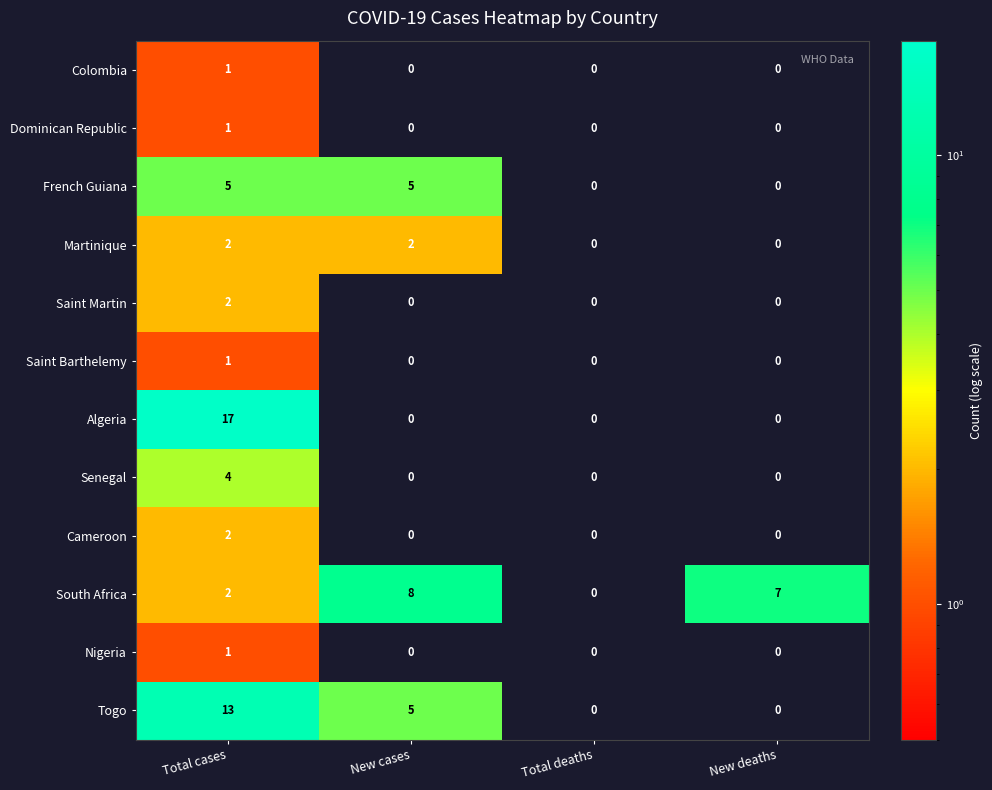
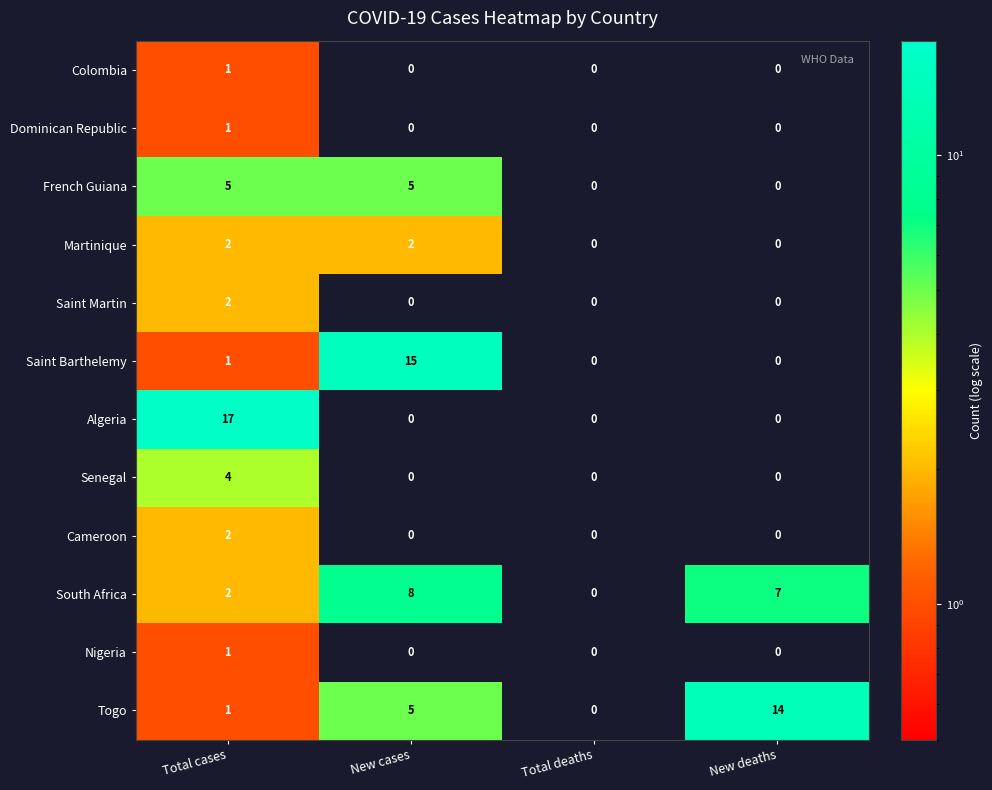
  {
    "Colombia": {
      "Total cases": 1,
      "New cases": 0,
      "Total deaths": 0
    },
    "Dominican Republic": {
      "Total cases": 1,
      "New cases": 0,
      "Total deaths": 0,
      "New deaths": 0
    },
    "French Guiana": {
      "Total cases": 5,
      "New cases": 5,
      "Total deaths": 0,
      "New deaths": 0
    },
    "Martinique": {
      "Total cases": 2,
      "New cases": 2,
      "Total deaths": 0,
      "New deaths": 0
    },
    "Saint Martin": {
      "Total cases": 2,
      "New cases": 0,
      "Total deaths": 0,
      "New deaths": 0
    },
    "Saint Barthelemy": {
      "Total cases": 1,
-     "New cases": 0,
+     "New cases": 15,
      "Total deaths": 0,
      "New deaths": 0
    },
    "Algeria": {
      "Total cases": 17,
      "New cases": 0,
      "Total deaths": 0,
      "New deaths": 0
    },
    "Senegal": {
      "Total cases": 4,
      "New cases": 0,
      "Total deaths": 0,
      "New deaths": 0
    },
    "Cameroon": {
      "Total cases": 2,
      "New cases": 0,
      "Total deaths": 0,
      "New deaths": 0
    },
    "South Africa": {
      "Total cases": 2,
      "New cases": 8,
      "Total deaths": 0,
      "New deaths": 7
    },
    "Nigeria": {
      "Total cases": 1,
      "New cases": 0,
      "Total deaths": 0,
      "New deaths": 0
    },
    "Togo": {
-     "Total cases": 13,
+     "Total cases": 1,
      "New cases": 5,
      "Total deaths": 0,
-     "New deaths": 0
+     "New deaths": 14
    }
  }
